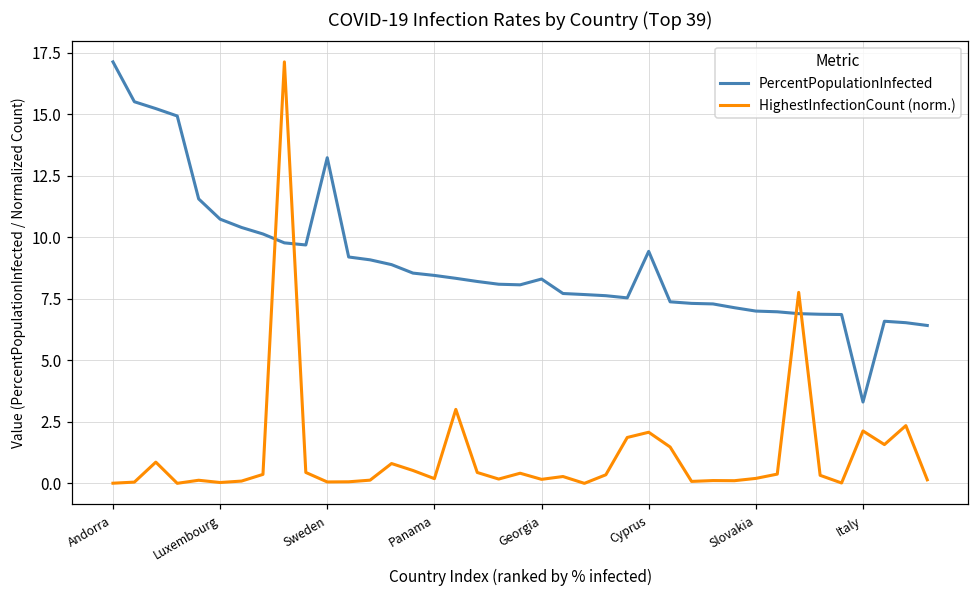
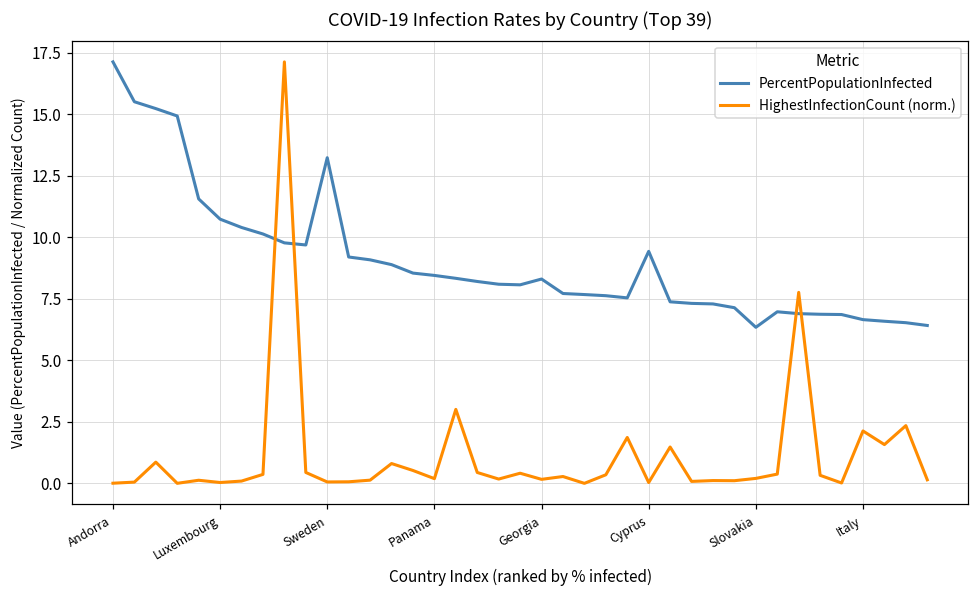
  {
    "PercentPopulationInfected": {
      "Andorra": 17.1,
      "Luxembourg": 10.7,
      "Sweden": 13.2,
      "Panama": 8.4,
      "Georgia": 8.3,
      "Cyprus": 9.4,
-     "Slovakia": 7.0,
-     "Italy": 3.3
+     "Slovakia": 6.3,
+     "Italy": 6.7
    },
    "HighestInfectionCount (norm.)": {
      "Andorra": 0.0,
      "Luxembourg": 0.0,
      "Sweden": 0.1,
      "Panama": 0.2,
      "Georgia": 0.2,
-     "Cyprus": 2.1,
+     "Cyprus": 0.0,
      "Slovakia": 0.2,
      "Italy": 2.1
    }
  }
